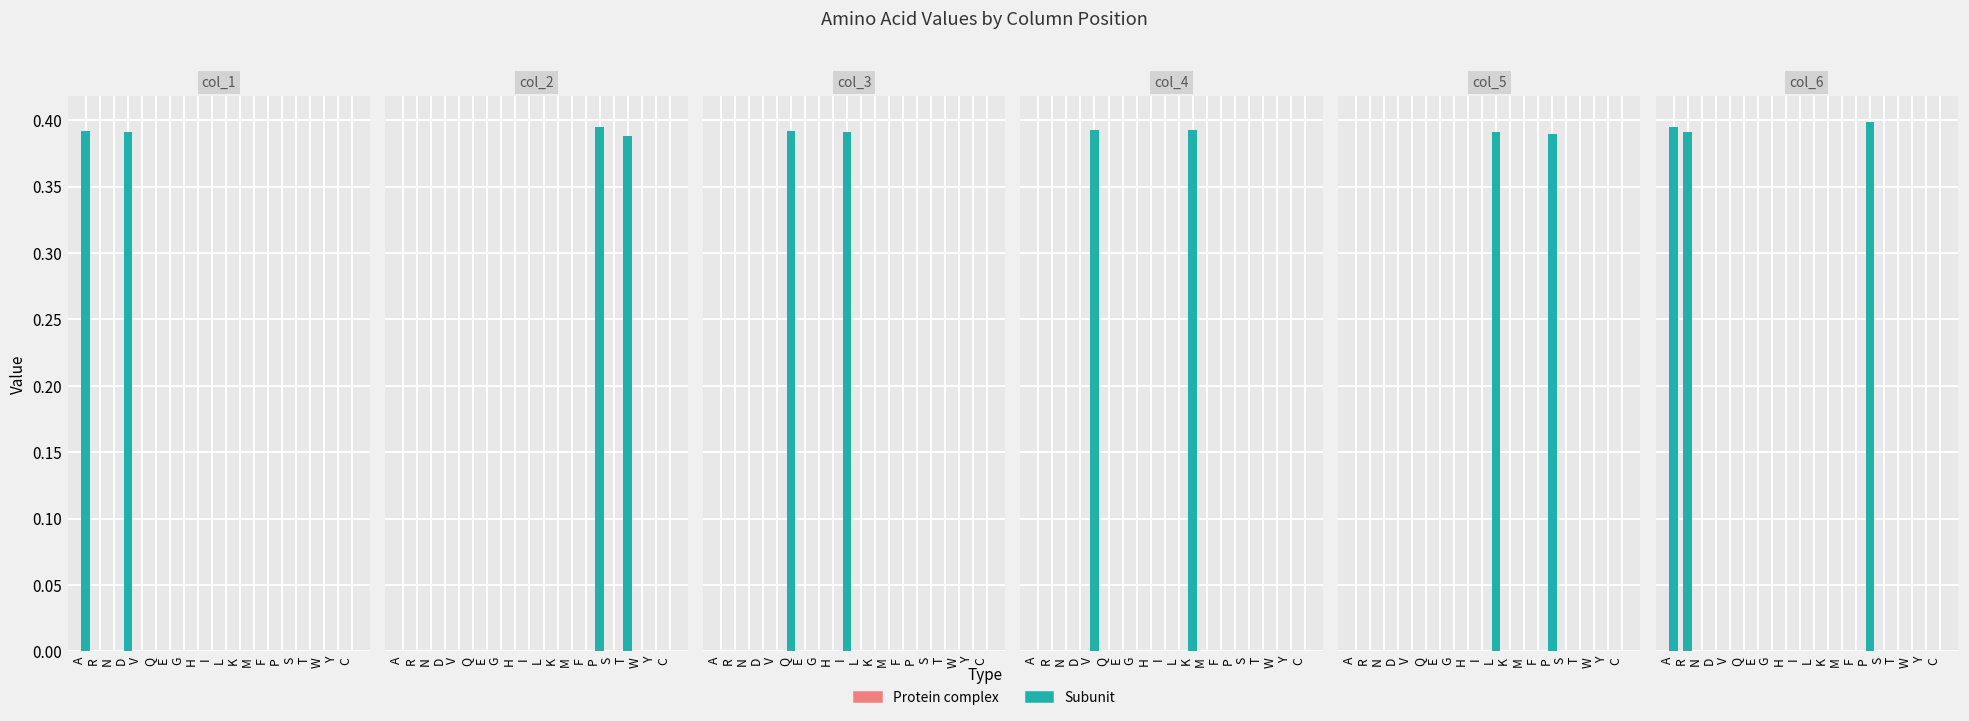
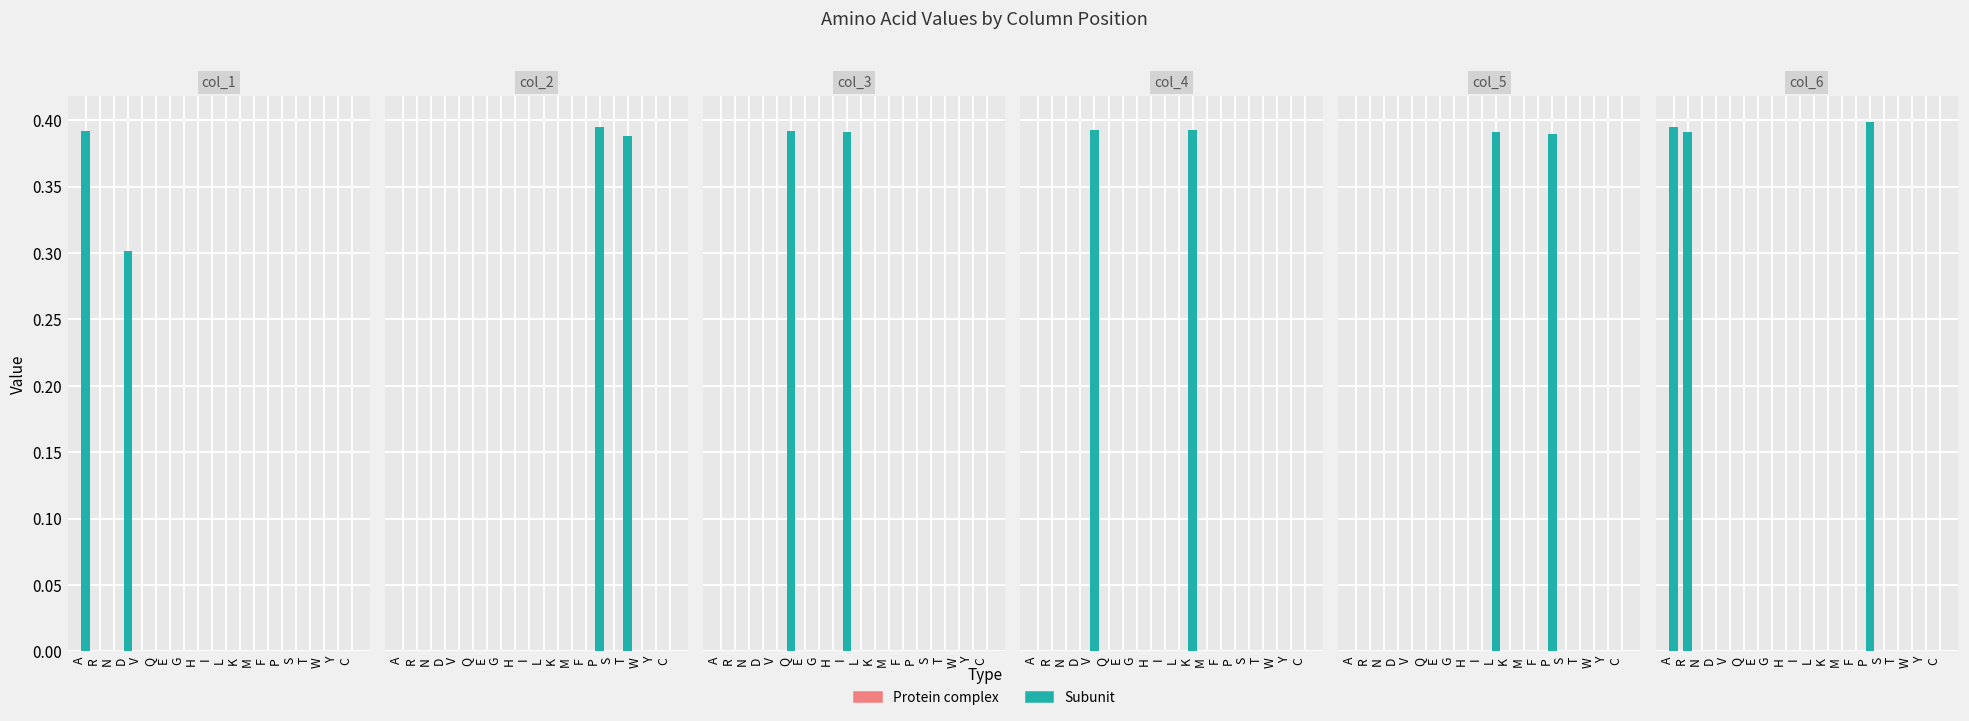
  {
    "col_1": {
      "A": 0.392,
      "R": 0.000,
      "N": 0.000,
-     "D": 0.391,
+     "D": 0.301,
      "V": 0.000,
      "Q": 0.000,
      "E": 0.000,
      "G": 0.000,
      "H": 0.000,
      "I": 0.000,
      "L": 0.000,
      "K": 0.000,
      "M": 0.000,
      "F": 0.000,
      "P": 0.000,
      "S": 0.000,
      "T": 0.000,
      "W": 0.000,
      "Y": 0.000,
      "C": 0.000
    }
  }
